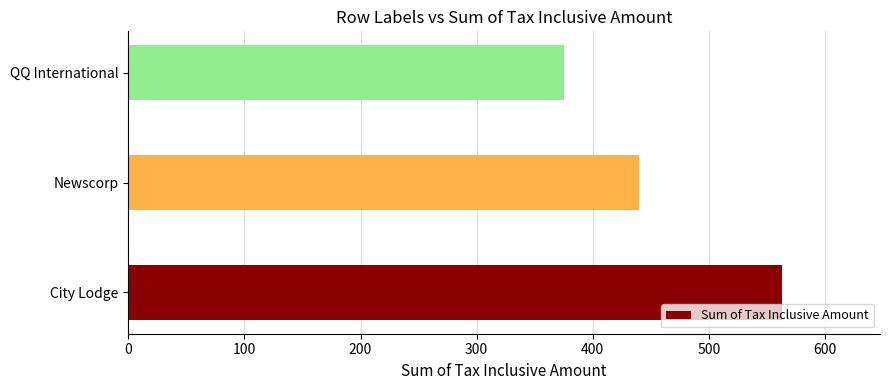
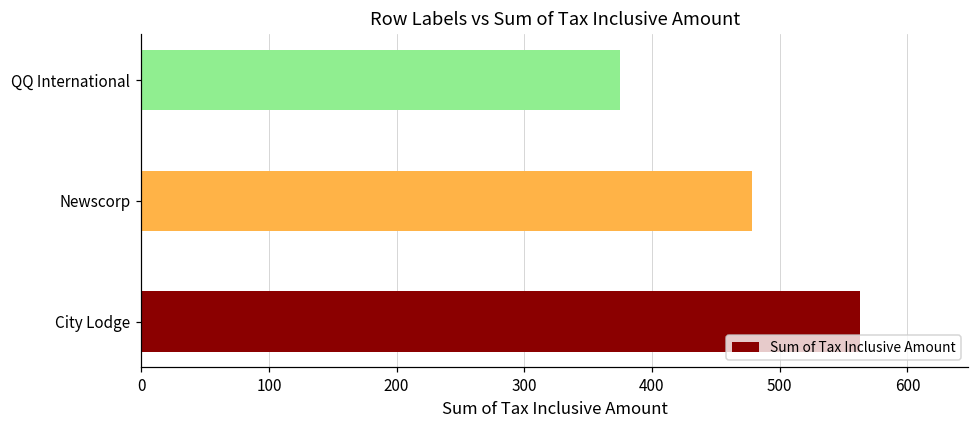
  {
    "QQ International": 375,
-   "Newscorp": 440,
+   "Newscorp": 478,
    "City Lodge": 563
  }
